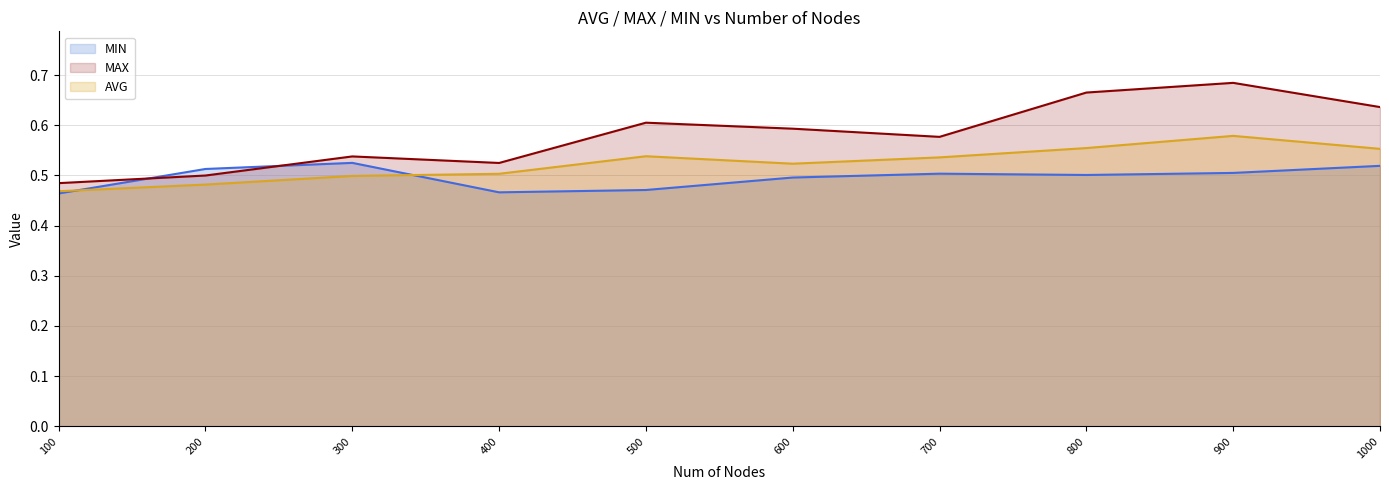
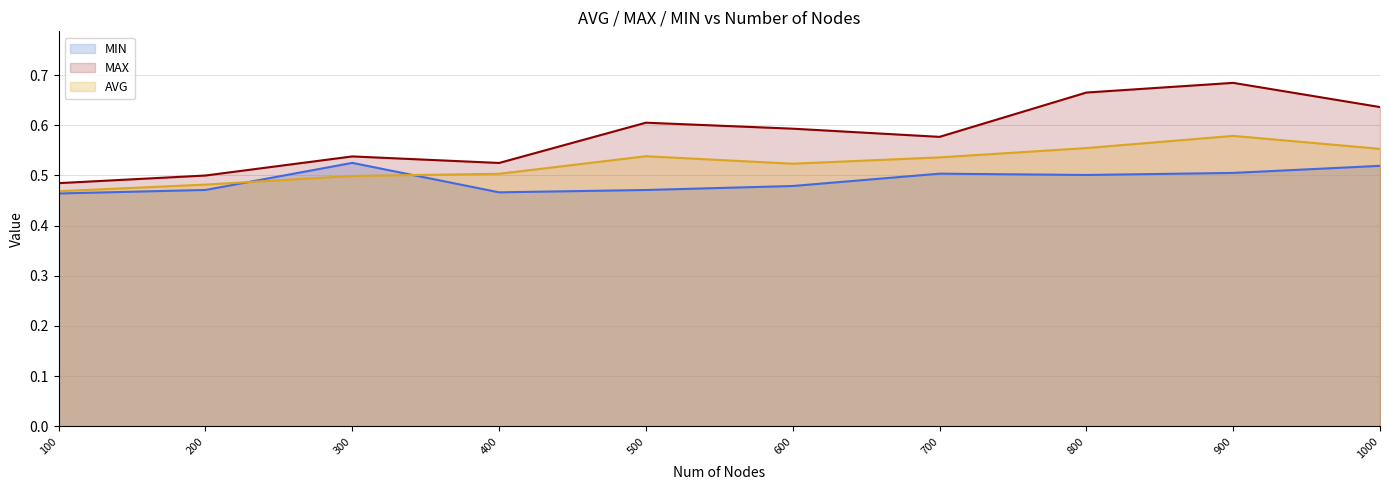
  {
    "MIN": {
-     "200": 0.51,
+     "200": 0.47,
      "300": 0.53,
      "400": 0.47,
      "500": 0.47,
-     "600": 0.50,
+     "600": 0.48,
      "700": 0.50,
      "800": 0.50,
      "900": 0.50,
      "1000": 0.52
    }
  }
